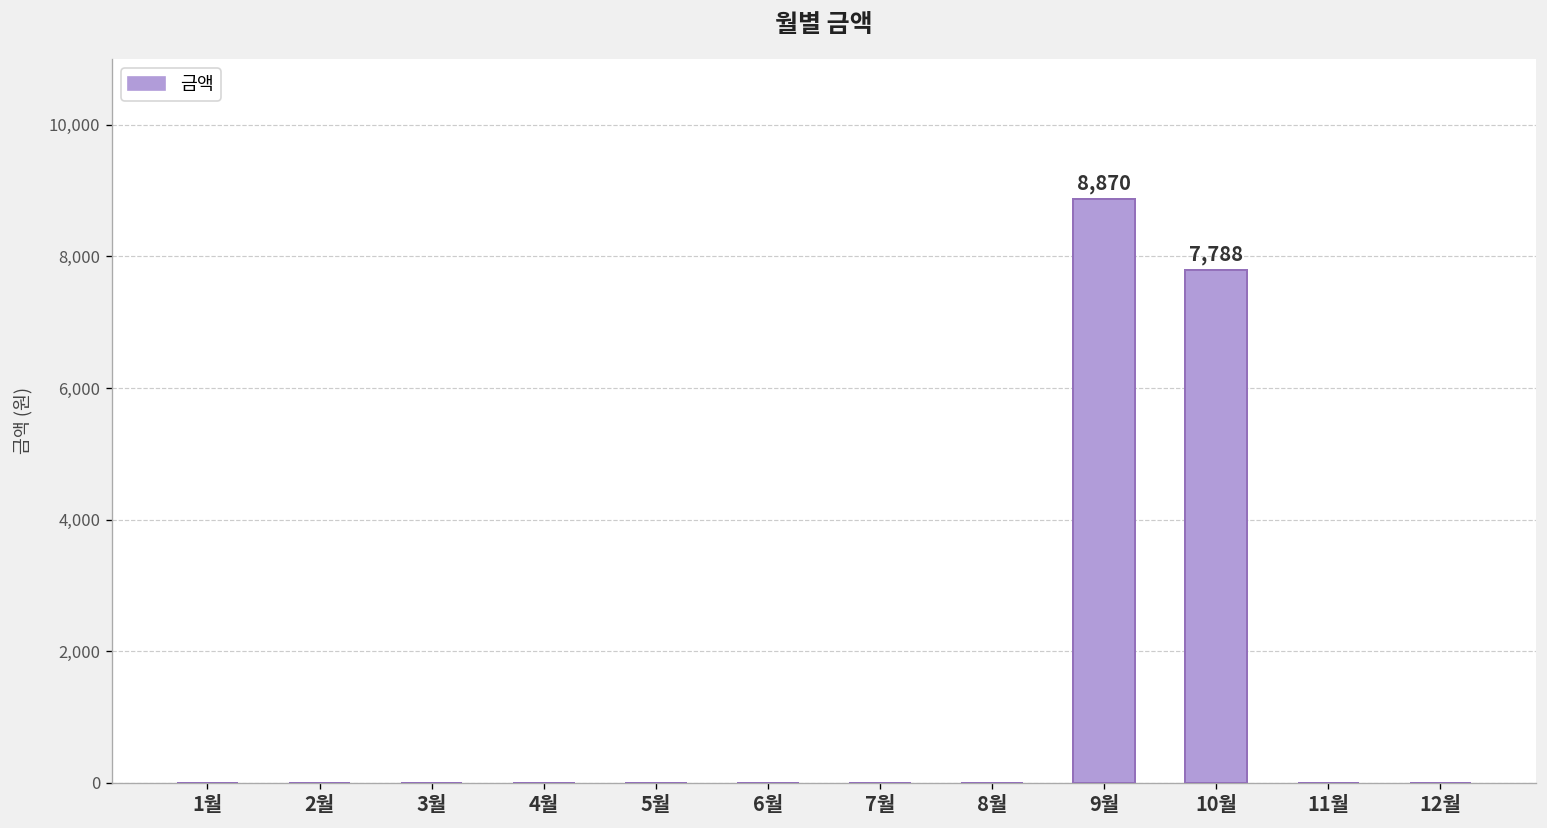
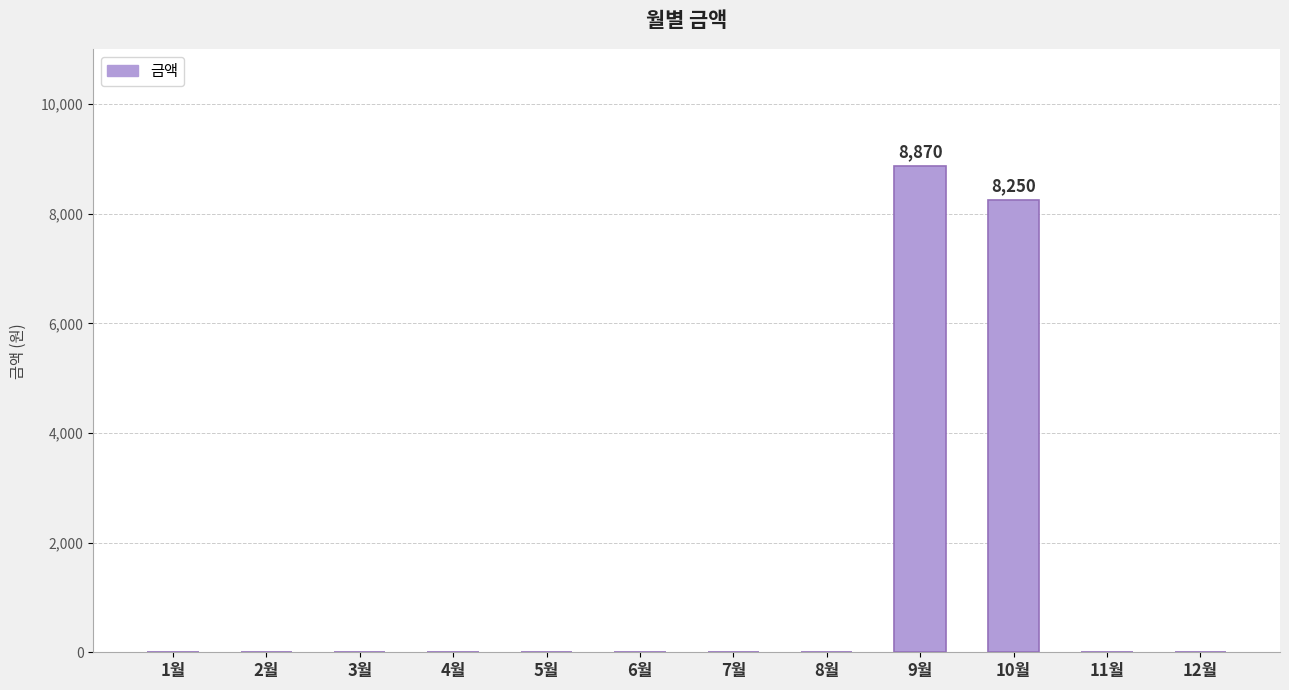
  {
    "9월": "8,870",
-   "10월": "7,788"
+   "10월": "8,250"
  }
